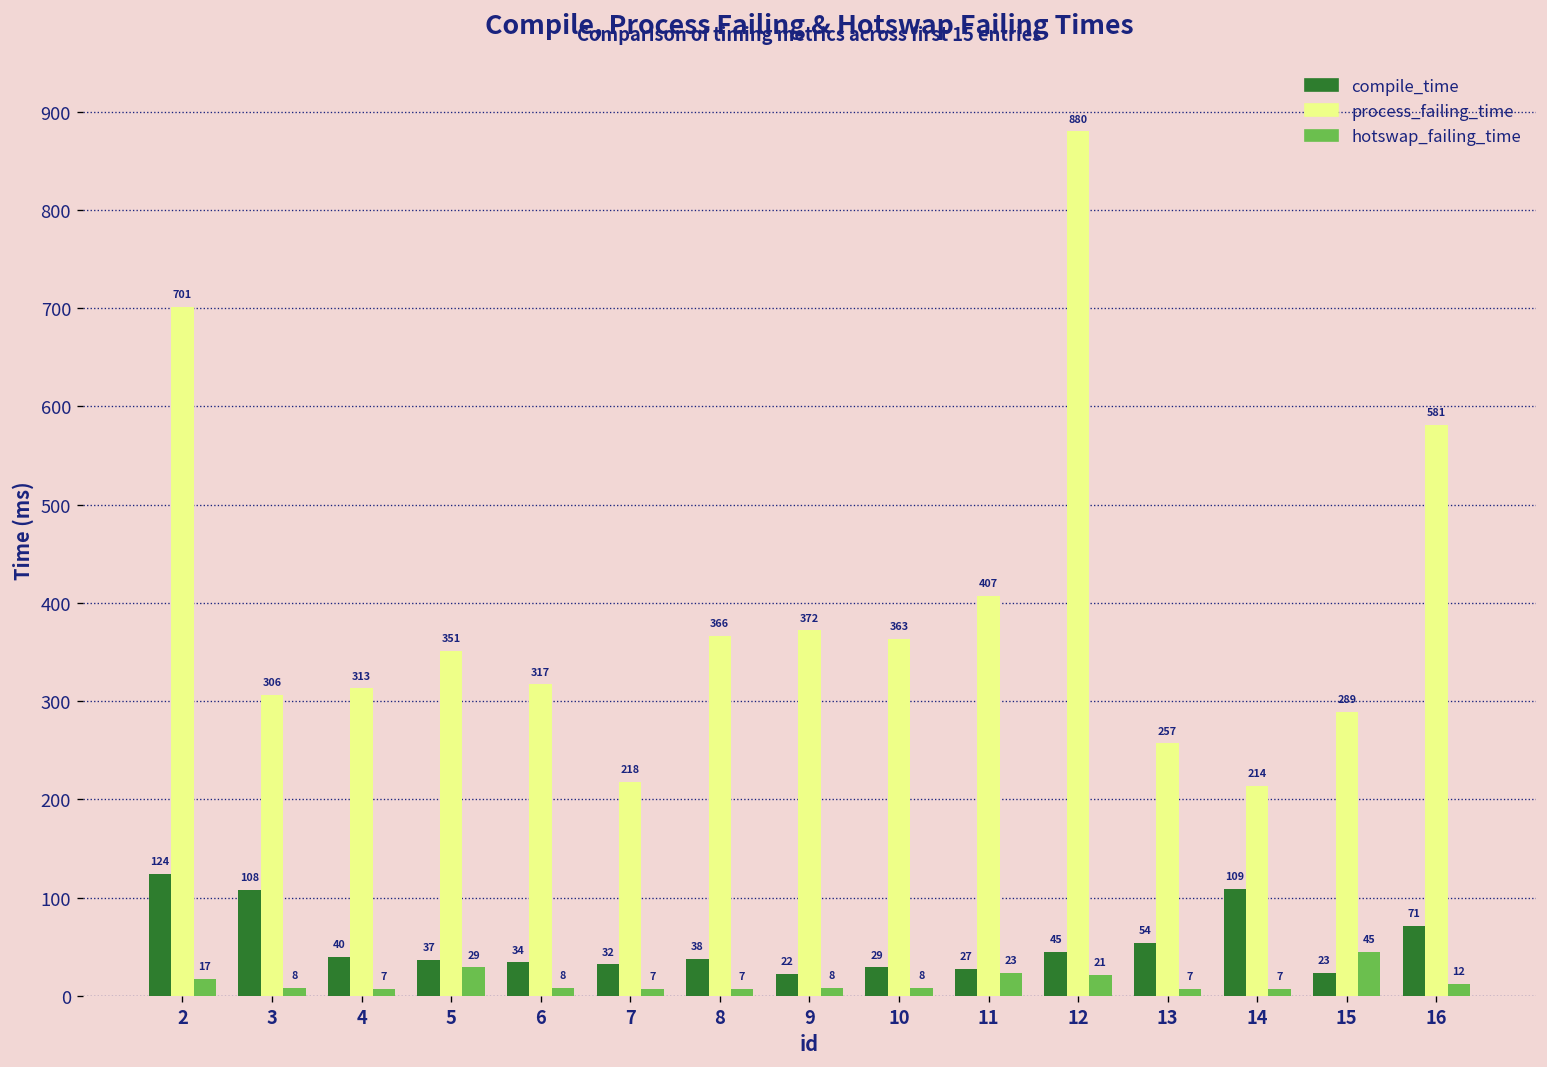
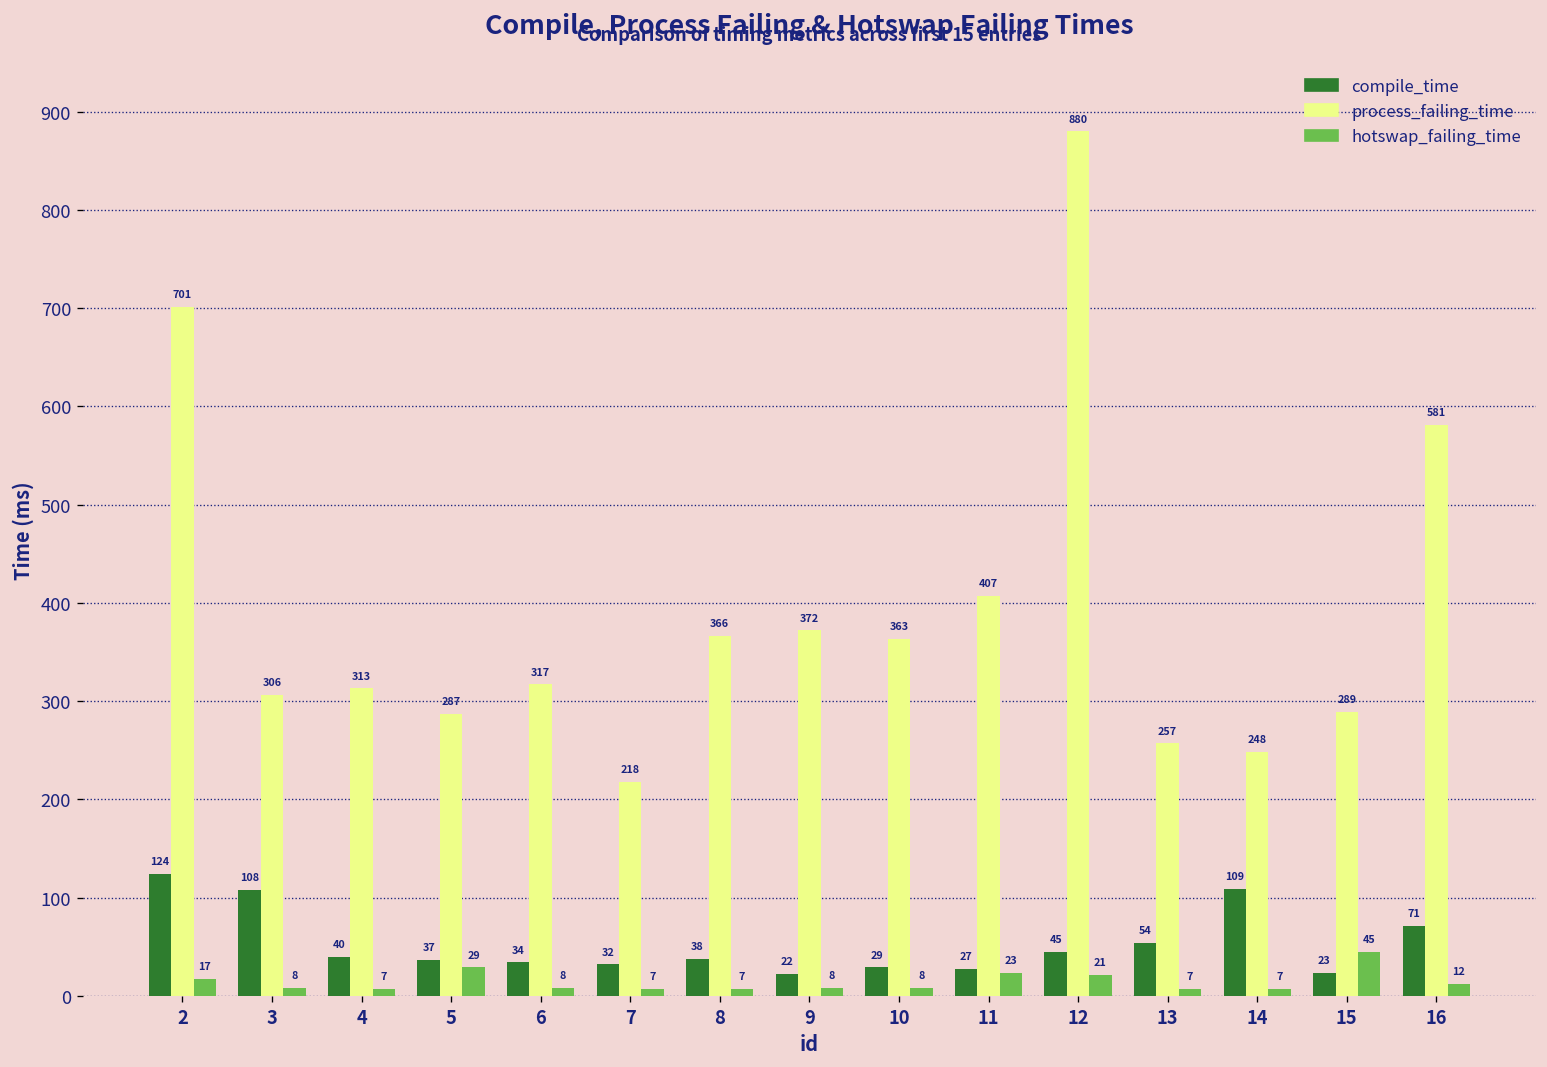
  {
    "compile_time": {
      "2": 124,
      "3": 108,
      "4": 40,
      "5": 37,
      "6": 34,
      "7": 32,
      "8": 38,
      "9": 22,
      "10": 29,
      "11": 27,
      "12": 45,
      "13": 54,
      "14": 109,
      "15": 23,
      "16": 71
    },
    "process_failing_time": {
      "2": 701,
      "3": 306,
      "4": 313,
-     "5": 351,
+     "5": 287,
      "6": 317,
      "7": 218,
      "8": 366,
      "9": 372,
      "10": 363,
      "11": 407,
      "12": 880,
      "13": 257,
-     "14": 214,
+     "14": 248,
      "15": 289,
      "16": 581
    },
    "hotswap_failing_time": {
      "2": 17,
      "3": 8,
      "4": 7,
      "5": 29,
      "6": 8,
      "7": 7,
      "8": 7,
      "9": 8,
      "10": 8,
      "11": 23,
      "12": 21,
      "13": 7,
      "14": 7,
      "15": 45,
      "16": 12
    }
  }
